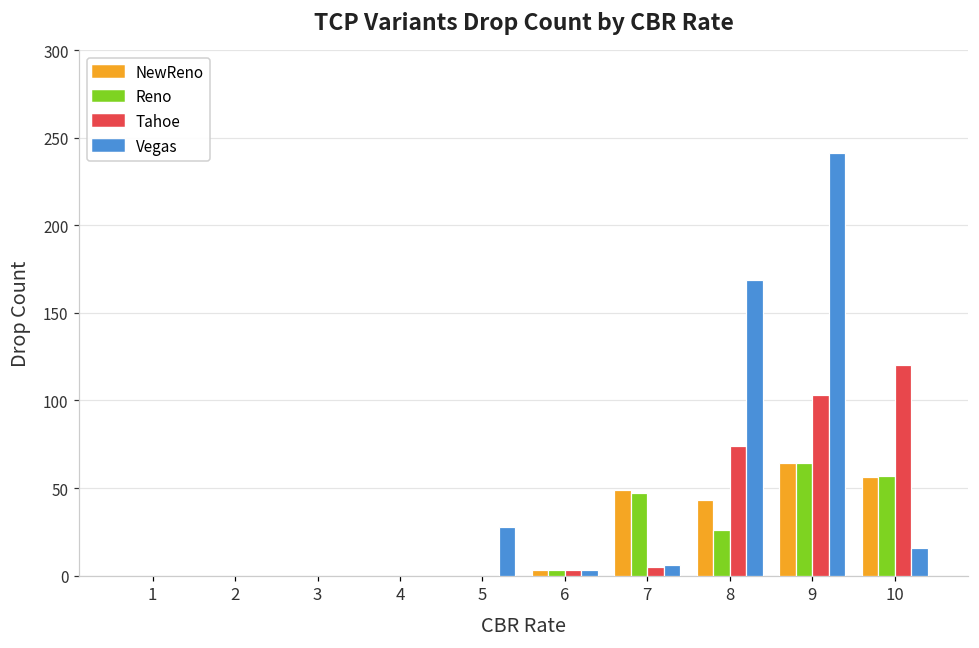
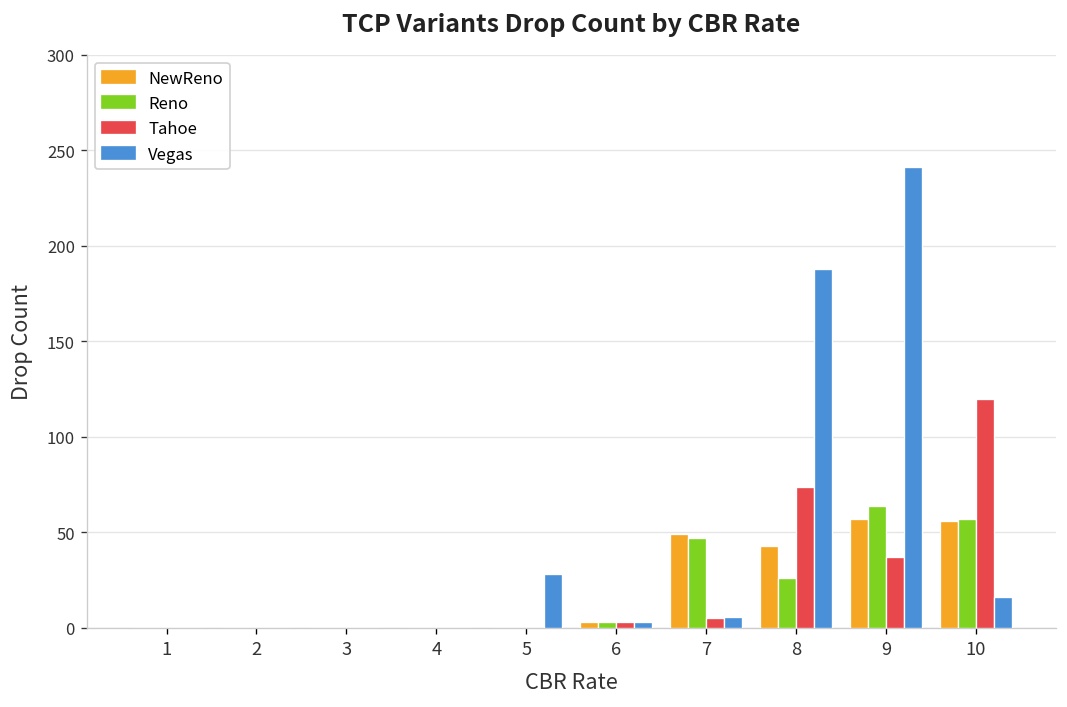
  {
    "NewReno": {
      "1": 0,
      "2": 0,
      "3": 0,
      "4": 0,
      "5": 0,
      "6": 3,
      "7": 49,
      "8": 43,
-     "9": 64,
+     "9": 57,
      "10": 56
    },
    "Reno": {
      "1": 0,
      "2": 0,
      "3": 0,
      "4": 0,
      "5": 0,
      "6": 3,
      "7": 47,
      "8": 26,
      "9": 64,
      "10": 57
    },
    "Tahoe": {
      "1": 0,
      "2": 0,
      "3": 0,
      "4": 0,
      "5": 0,
      "6": 3,
      "7": 5,
      "8": 74,
-     "9": 103,
+     "9": 37,
      "10": 120
    },
    "Vegas": {
      "1": 0,
      "2": 0,
      "3": 0,
      "4": 0,
      "5": 28,
      "6": 3,
      "7": 6,
-     "8": 169,
+     "8": 188,
      "9": 241,
      "10": 16
    }
  }
